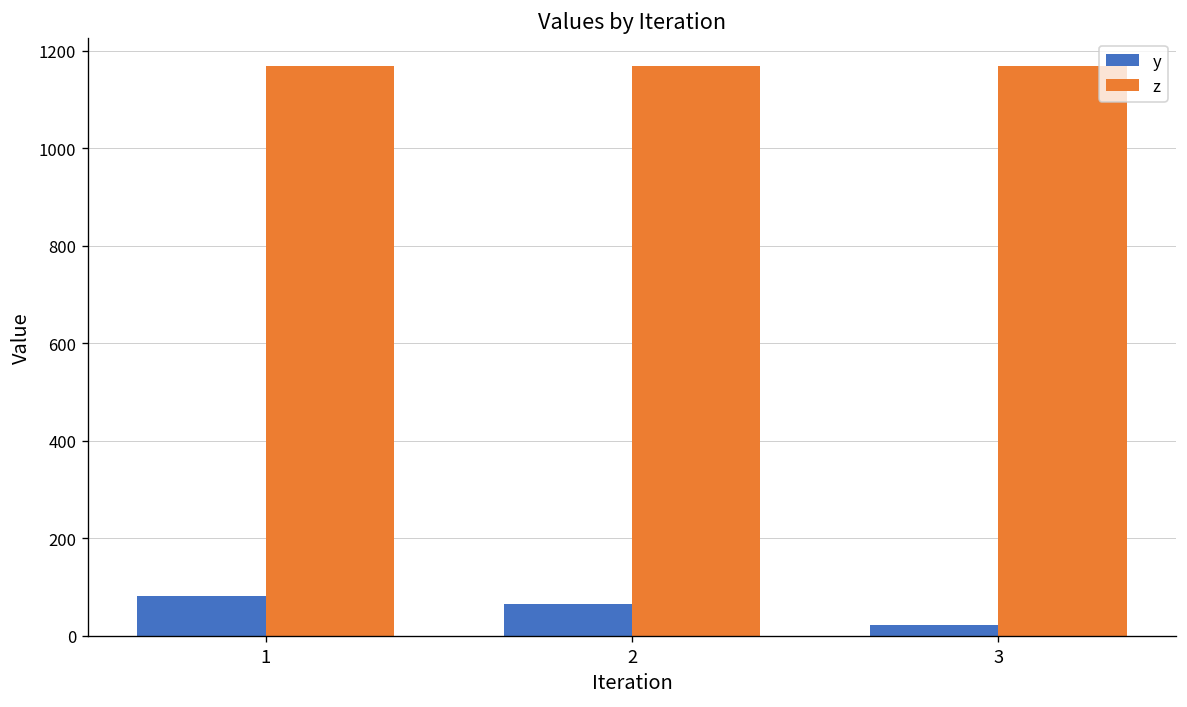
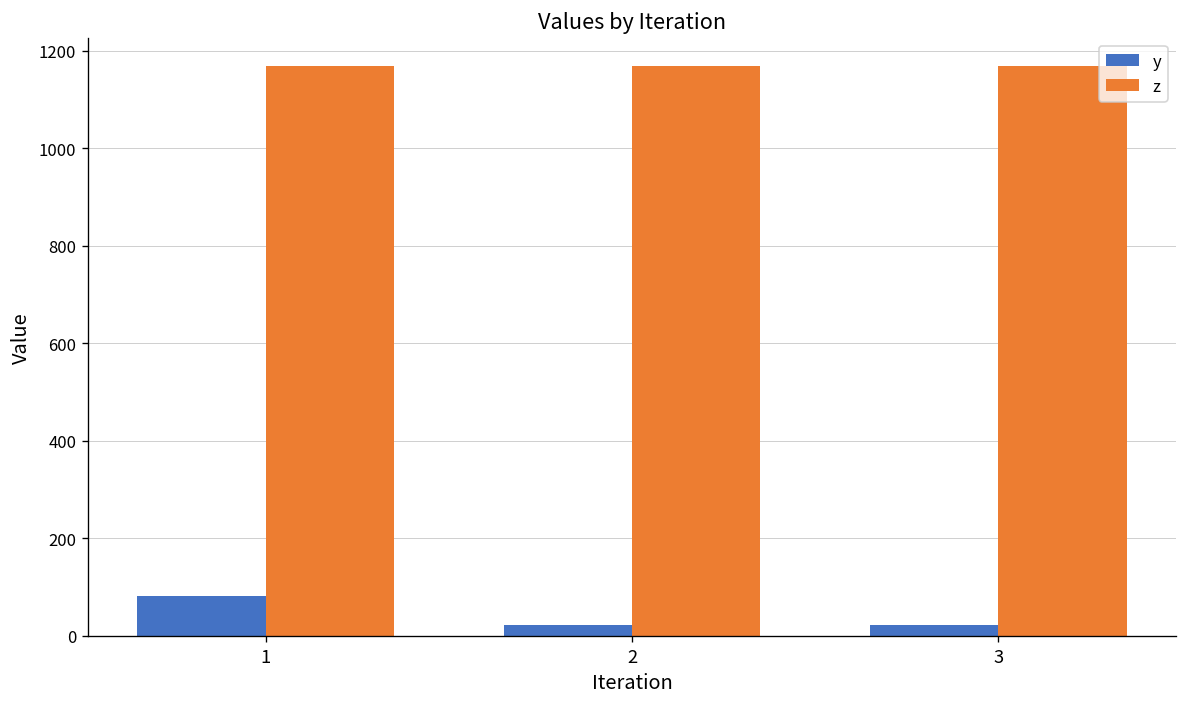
  {
    "y": {
      "1": 80,
-     "2": 70,
+     "2": 20,
      "3": 20
    },
    "z": {
      "1": 1170,
      "2": 1170,
      "3": 1170
    }
  }
